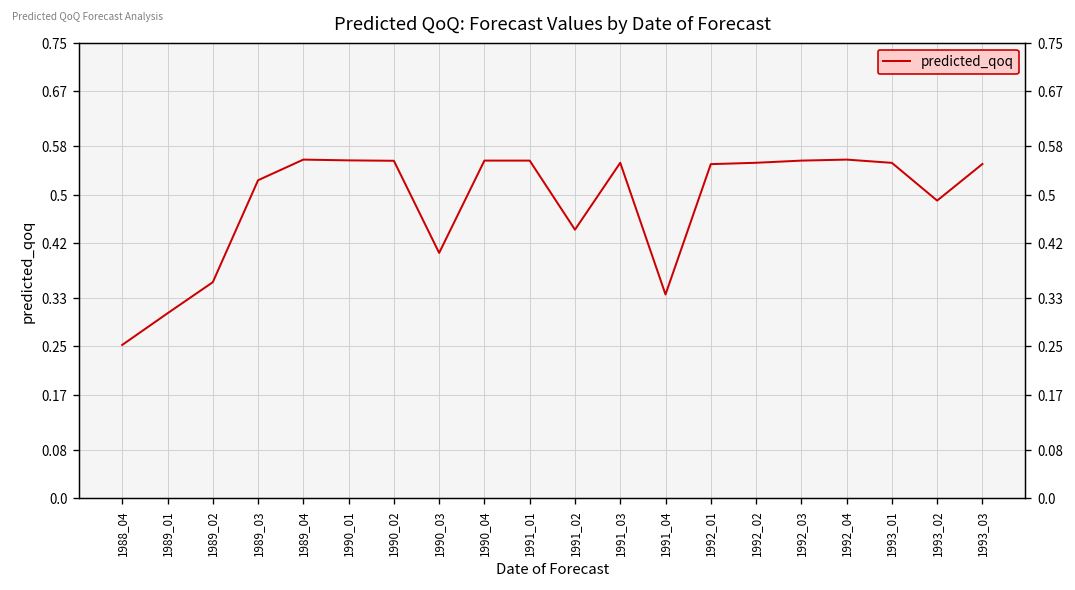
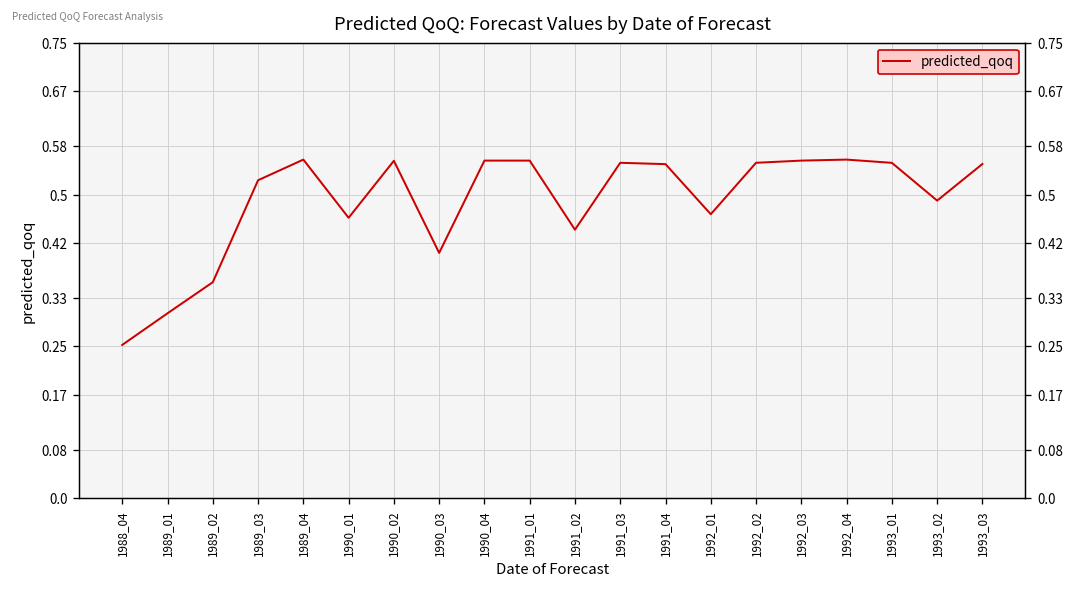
  {
    "1988_04": 0.25,
    "1989_01": 0.30,
    "1989_02": 0.36,
    "1989_03": 0.52,
    "1989_04": 0.56,
-   "1990_01": 0.56,
+   "1990_01": 0.46,
    "1990_02": 0.56,
    "1990_03": 0.40,
    "1990_04": 0.56,
    "1991_01": 0.56,
    "1991_02": 0.44,
    "1991_03": 0.55,
-   "1991_04": 0.34,
-   "1992_01": 0.55,
+   "1991_04": 0.55,
+   "1992_01": 0.47,
    "1992_02": 0.55,
    "1992_03": 0.56,
    "1992_04": 0.56,
    "1993_01": 0.55,
    "1993_02": 0.49,
    "1993_03": 0.55
  }
